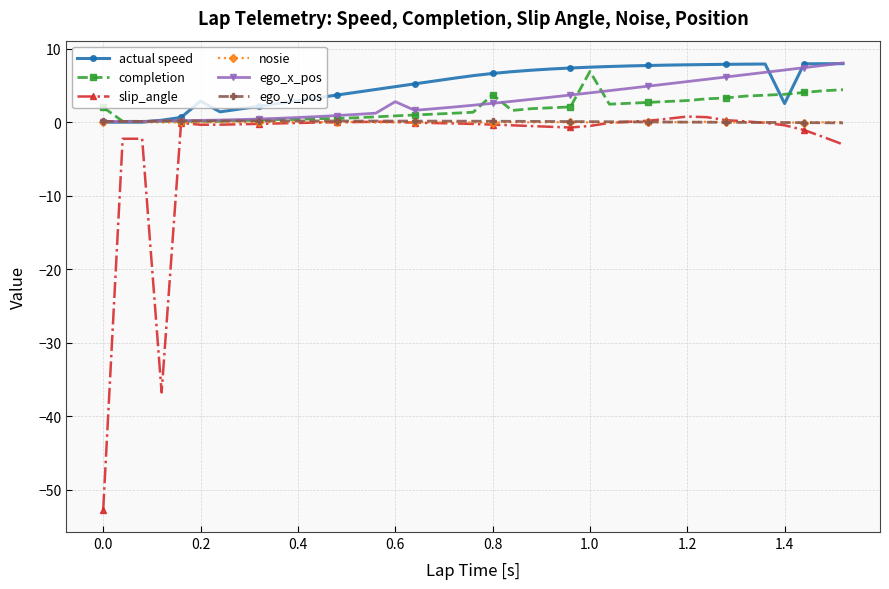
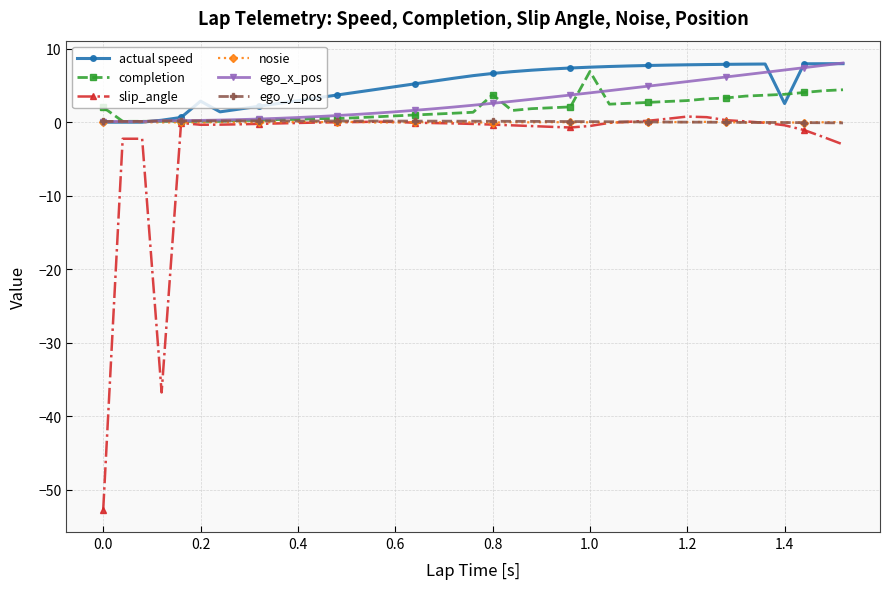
  {
    "actual speed": {
      "0.6": 5,
      "0.8": 7,
      "1.0": 7,
      "1.2": 8,
      "1.4": 3
    },
    "completion": {
      "0.6": 1,
      "0.8": 4,
      "1.0": 7,
      "1.2": 3,
      "1.4": 4
    },
    "slip_angle": {
      "0.0": -53,
      "1.0": -1,
      "1.2": 1,
      "1.4": 0
    },
    "ego_x_pos": {
-     "0.6": 3,
+     "0.6": 1,
      "0.8": 3,
      "1.0": 4,
      "1.2": 6,
      "1.4": 7
    }
  }
